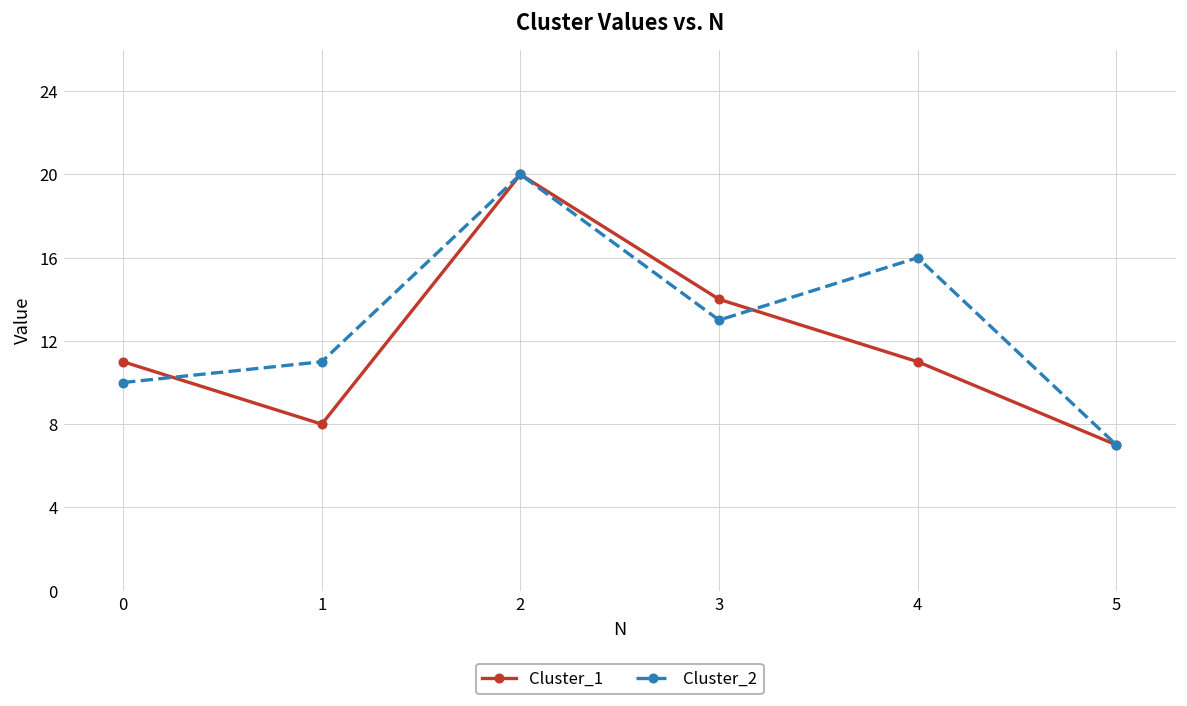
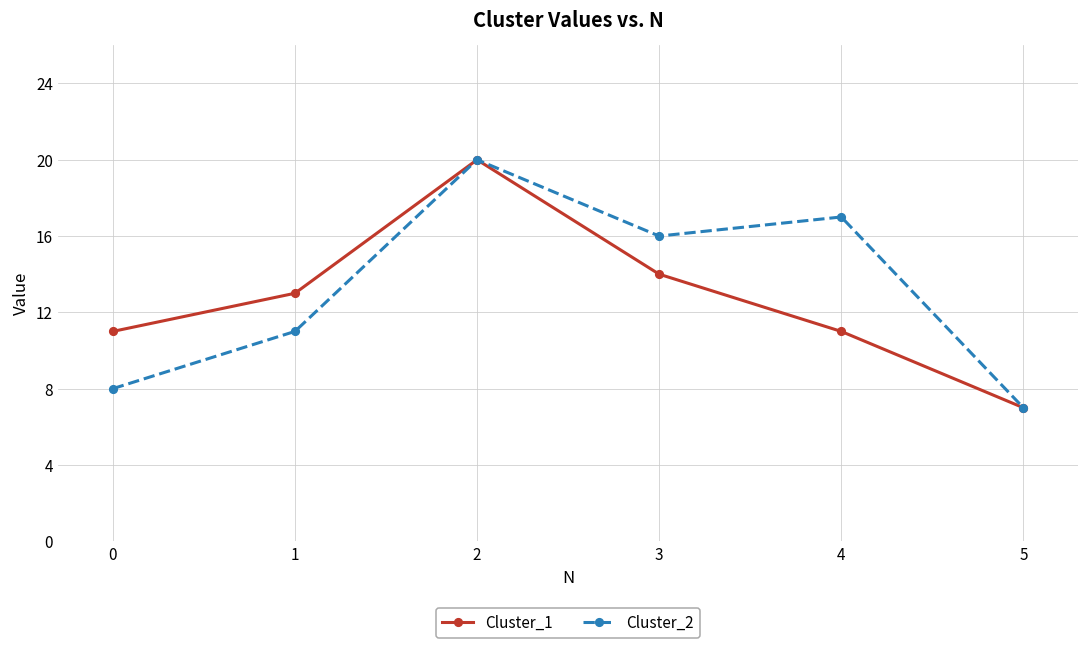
  {
    "Cluster_1": {
      "0": 11,
-     "1": 8,
+     "1": 13,
      "3": 14,
      "4": 11
    },
    "Cluster_2": {
-     "0": 10,
+     "0": 8,
      "1": 11,
-     "3": 13,
-     "4": 16
+     "3": 16,
+     "4": 17
    }
  }
